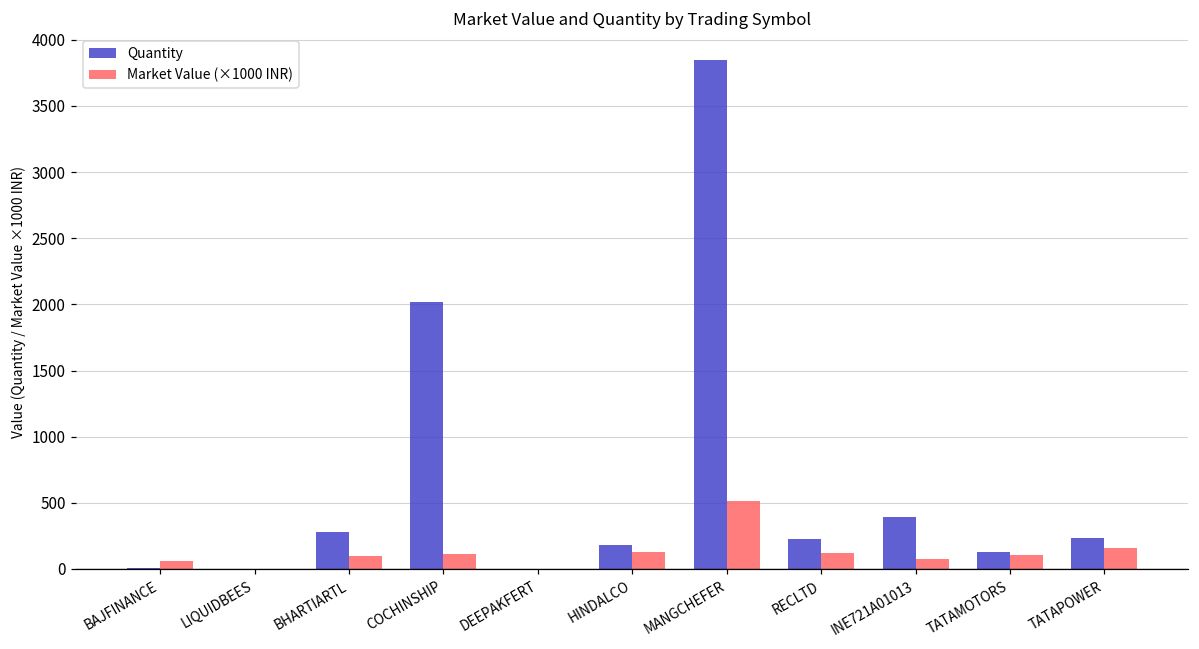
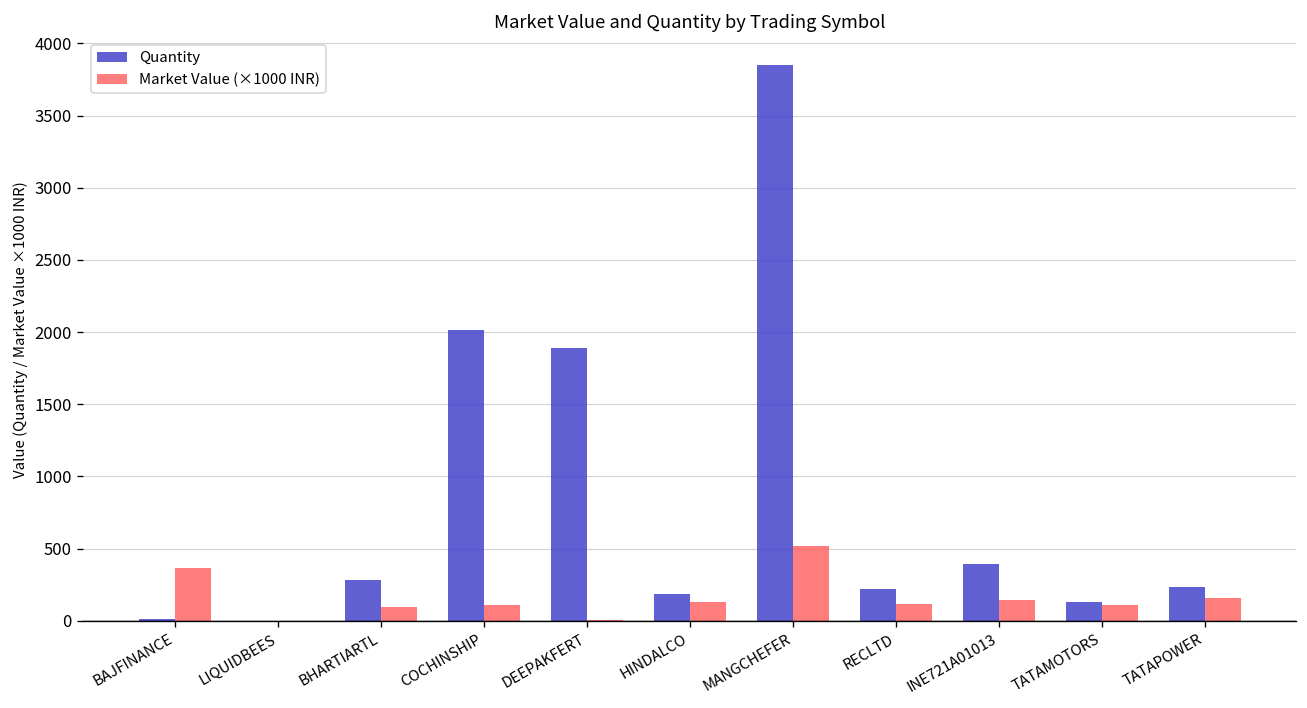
  {
    "Quantity": {
      "BHARTIARTL": 280,
      "COCHINSHIP": 2020,
-     "DEEPAKFERT": 0,
+     "DEEPAKFERT": 1890,
      "HINDALCO": 190,
      "MANGCHEFER": 3850,
      "RECLTD": 220,
      "INE721A01013": 390,
      "TATAMOTORS": 130,
      "TATAPOWER": 230
    },
    "Market Value (×1000 INR)": {
-     "BAJFINANCE": 60,
+     "BAJFINANCE": 370,
      "BHARTIARTL": 100,
      "COCHINSHIP": 110,
      "HINDALCO": 130,
      "MANGCHEFER": 520,
      "RECLTD": 120,
-     "INE721A01013": 70,
+     "INE721A01013": 150,
      "TATAMOTORS": 110,
      "TATAPOWER": 160
    }
  }
